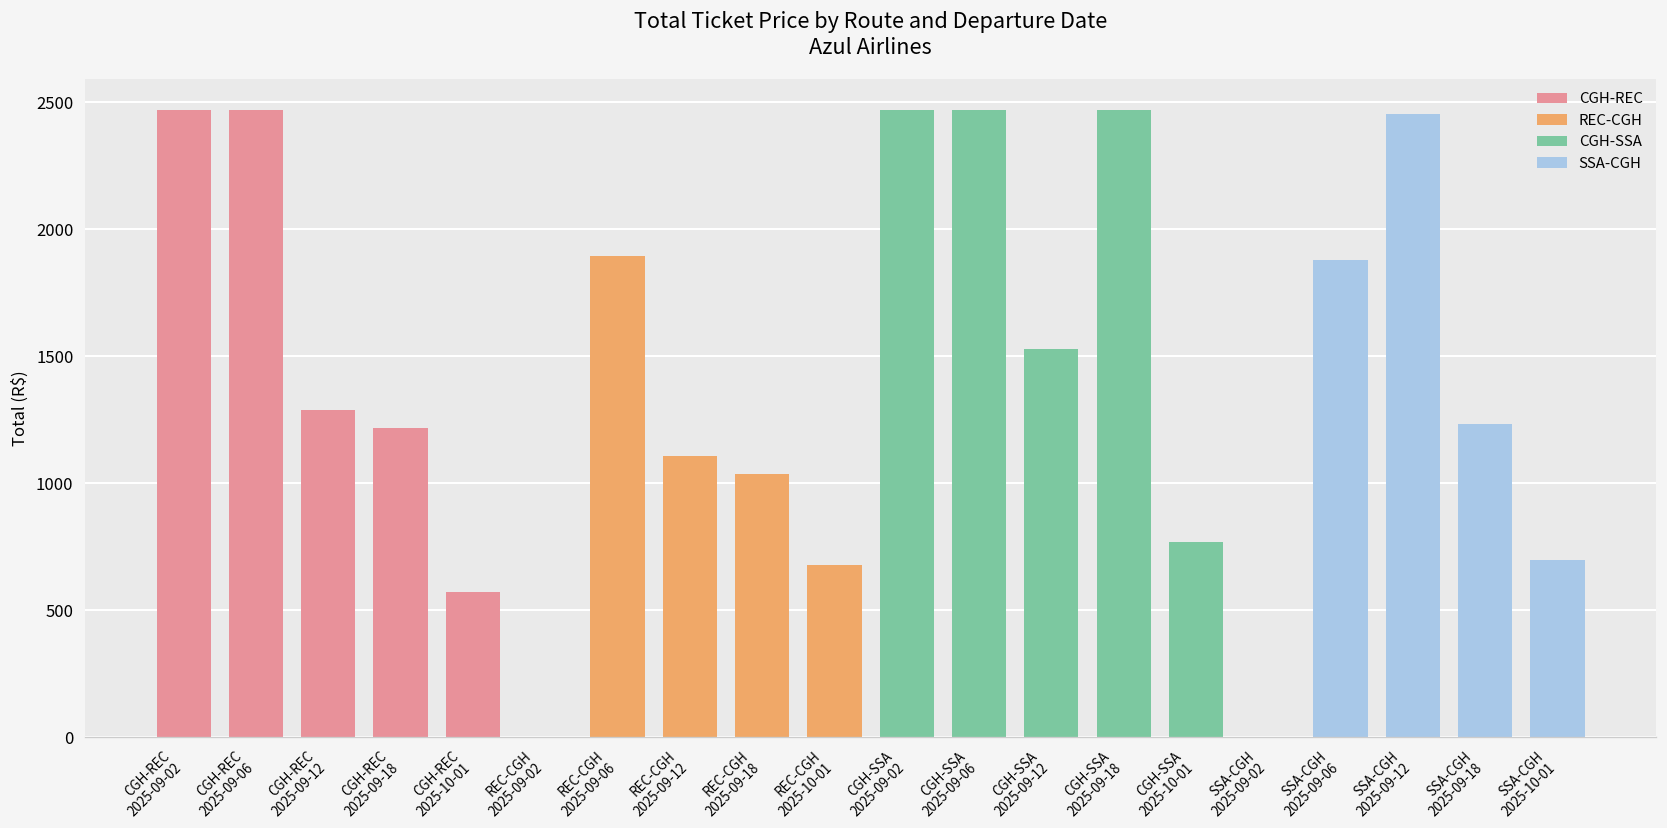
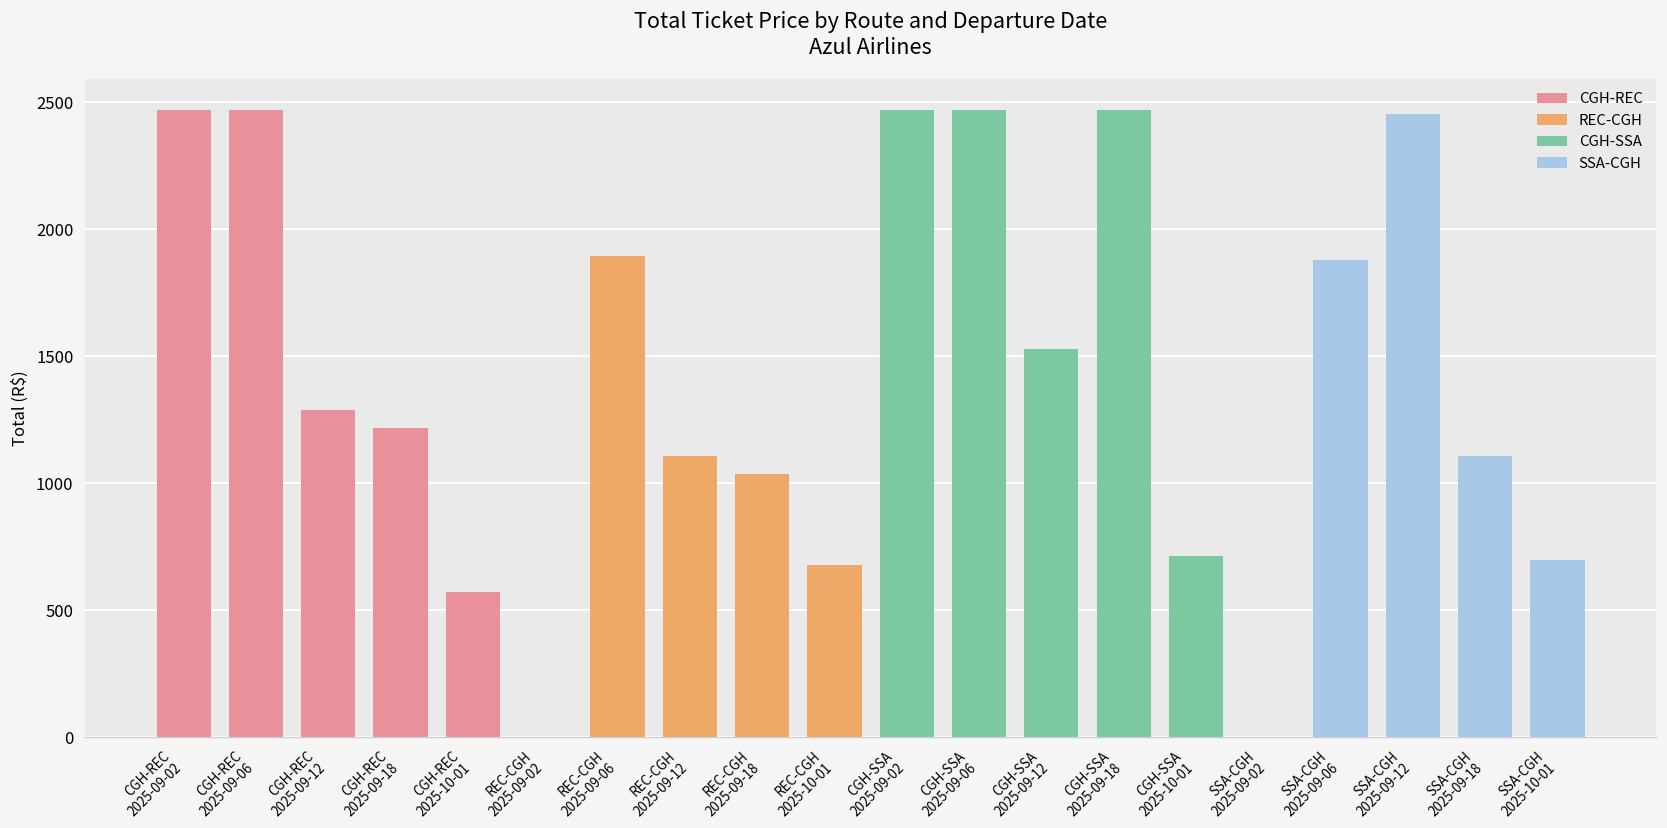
  {
    "CGH-SSA": {
      "CGH-SSA 2025-09-02": 2470,
      "CGH-SSA 2025-09-06": 2470,
      "CGH-SSA 2025-09-12": 1530,
      "CGH-SSA 2025-09-18": 2470,
-     "CGH-SSA 2025-10-01": 770
+     "CGH-SSA 2025-10-01": 720
    },
    "SSA-CGH": {
      "SSA-CGH 2025-09-02": 0,
      "SSA-CGH 2025-09-06": 1880,
      "SSA-CGH 2025-09-12": 2450,
-     "SSA-CGH 2025-09-18": 1240,
+     "SSA-CGH 2025-09-18": 1110,
      "SSA-CGH 2025-10-01": 700
    }
  }
